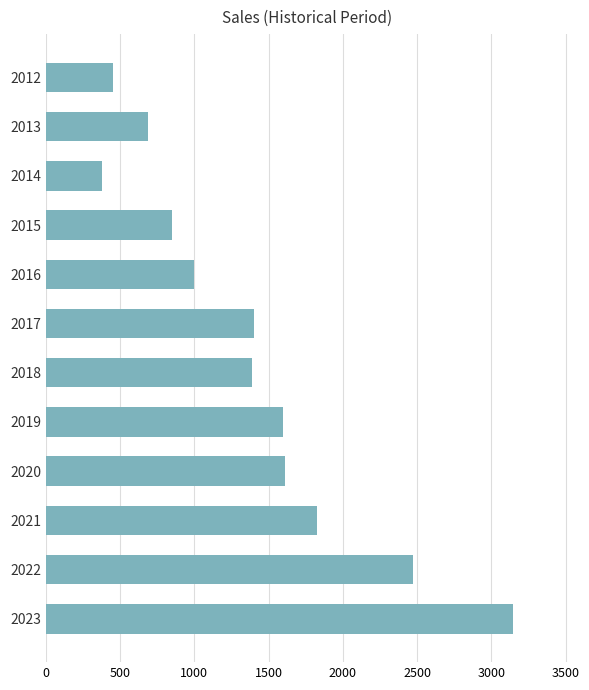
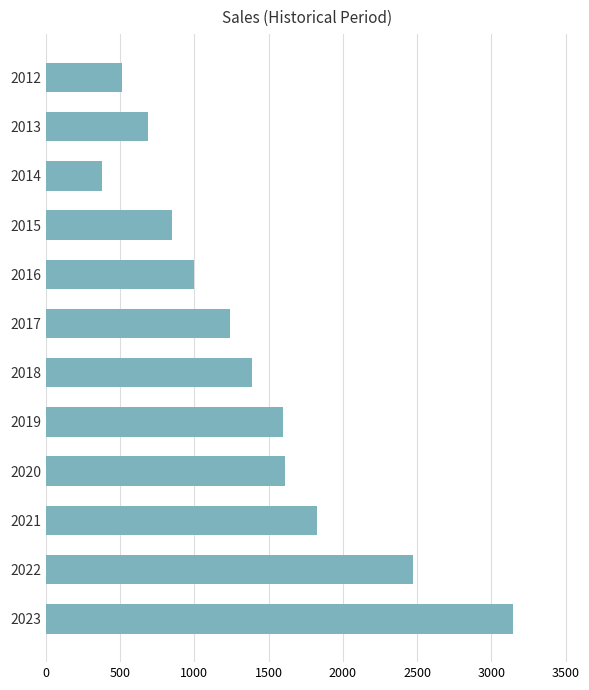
  {
-   "2012": 450,
+   "2012": 510,
    "2013": 690,
    "2014": 380,
    "2015": 850,
    "2016": 1000,
-   "2017": 1400,
+   "2017": 1240,
    "2018": 1390,
    "2019": 1600,
    "2020": 1610,
    "2021": 1830,
    "2022": 2470,
    "2023": 3150
  }
